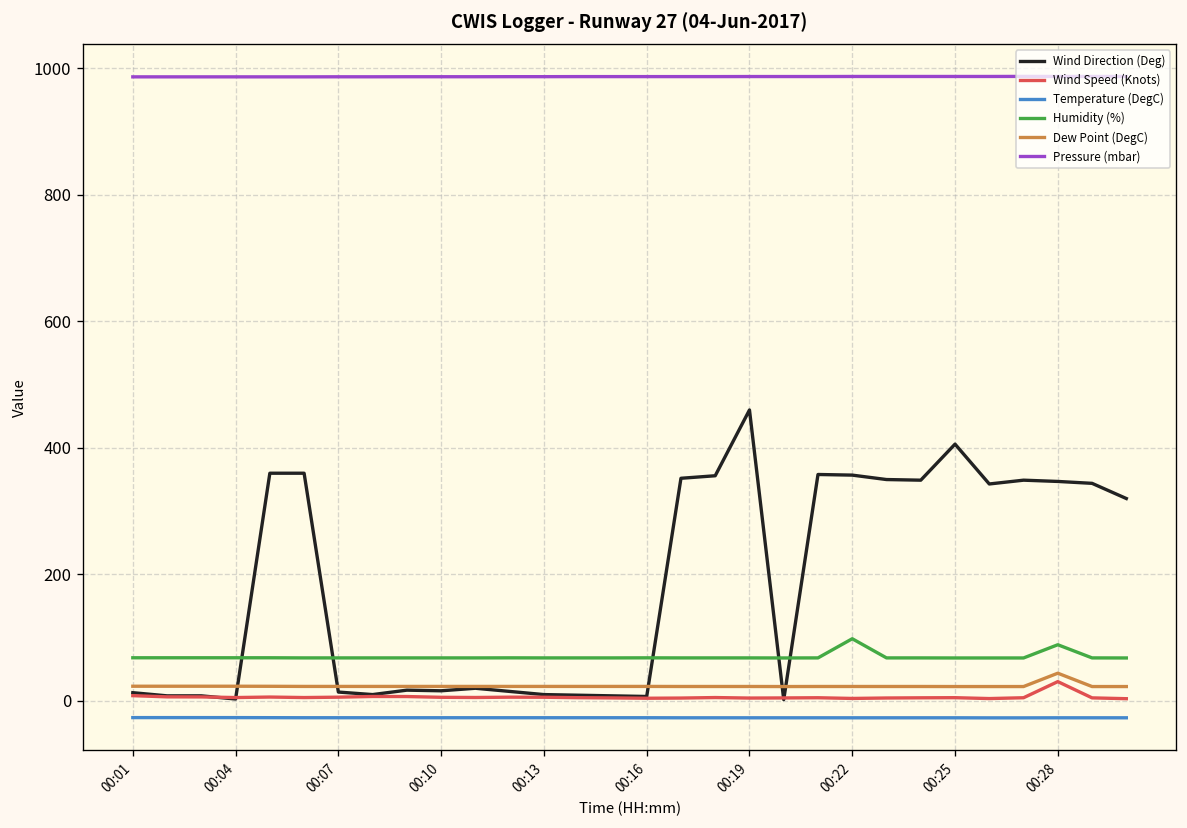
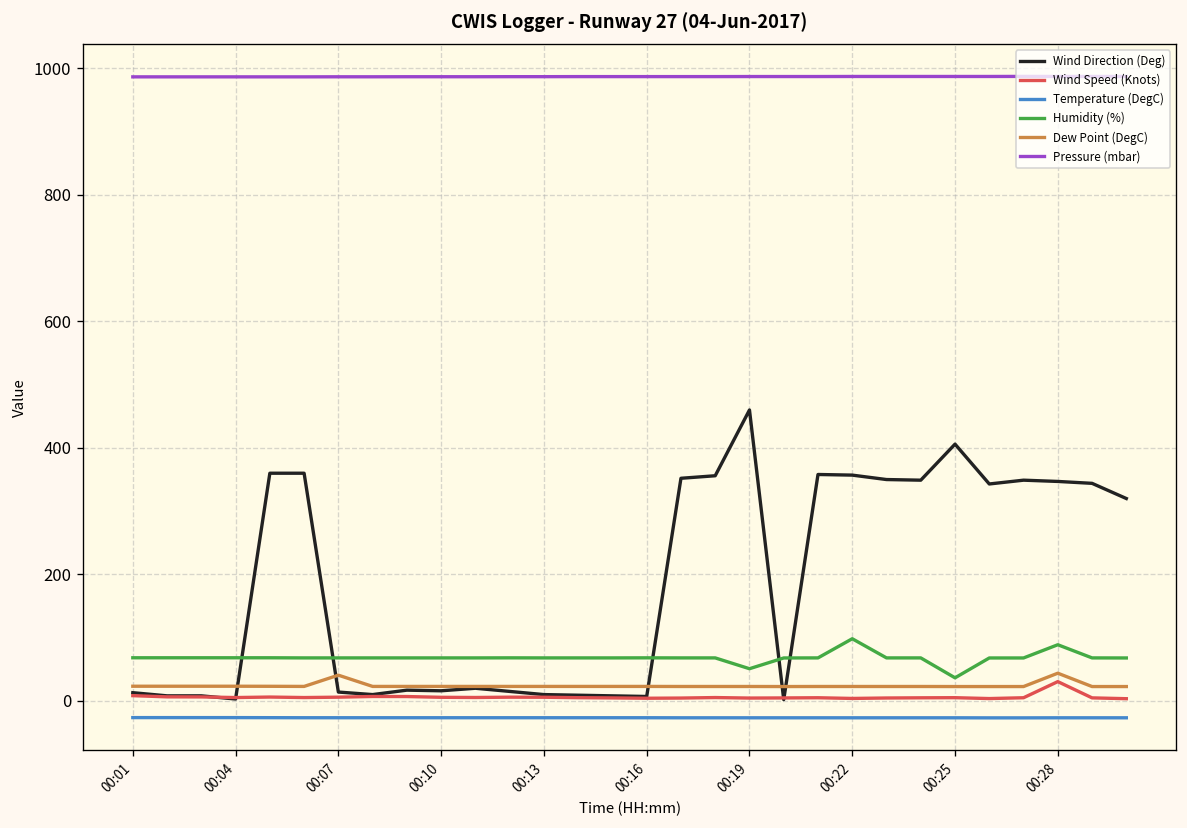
  {
    "Wind Direction (Deg)": {
      "00:07": 10,
      "00:10": 20,
      "00:19": 460,
      "00:22": 360,
      "00:25": 410,
      "00:28": 350
    },
    "Wind Speed (Knots)": {
      "00:07": 10,
      "00:10": 10,
      "00:19": 0,
      "00:22": 0,
      "00:25": 10,
      "00:28": 30
    },
    "Temperature (DegC)": {
      "00:01": -30,
      "00:04": -30,
      "00:07": -30,
      "00:10": -30,
      "00:13": -30,
      "00:16": -30,
      "00:19": -30,
      "00:22": -30,
      "00:25": -30,
      "00:28": -30
    },
    "Humidity (%)": {
      "00:01": 70,
      "00:04": 70,
      "00:07": 70,
      "00:10": 70,
      "00:13": 70,
      "00:16": 70,
-     "00:19": 70,
+     "00:19": 50,
      "00:22": 100,
-     "00:25": 70,
+     "00:25": 40,
      "00:28": 90
    },
    "Dew Point (DegC)": {
      "00:01": 20,
      "00:04": 20,
-     "00:07": 20,
+     "00:07": 40,
      "00:10": 20,
      "00:13": 20,
      "00:16": 20,
      "00:19": 20,
      "00:22": 20,
      "00:25": 20,
      "00:28": 40
    },
    "Pressure (mbar)": {
      "00:01": 990,
      "00:04": 990,
      "00:07": 990,
      "00:10": 990,
      "00:13": 990,
      "00:16": 990,
      "00:19": 990,
      "00:22": 990,
      "00:25": 990
    }
  }
